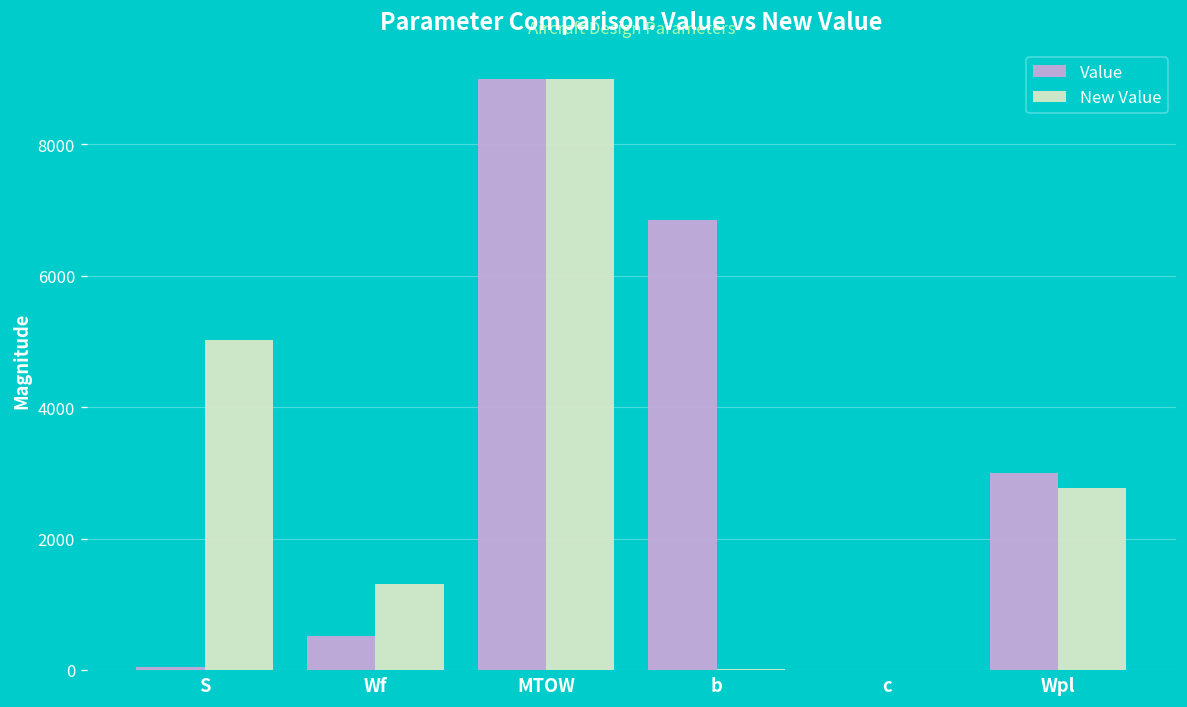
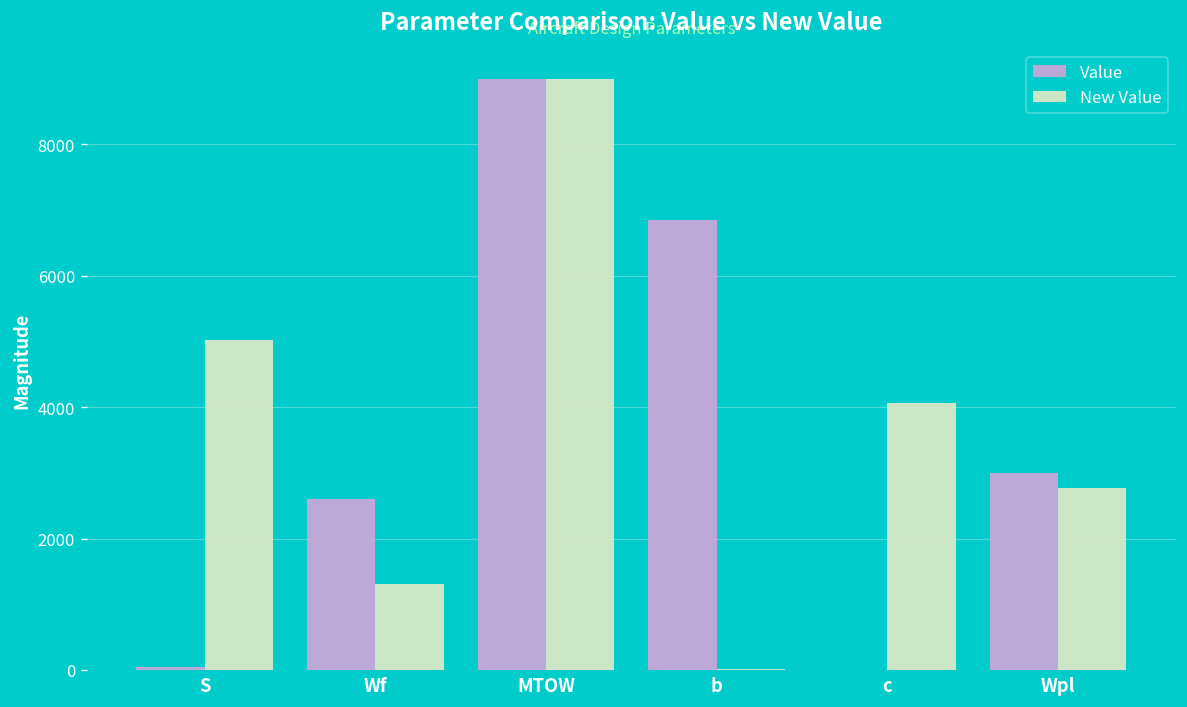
  {
    "Value": {
      "S": 100,
-     "Wf": 500,
+     "Wf": 2600,
      "MTOW": 9000,
      "b": 6800,
      "Wpl": 3000
    },
    "New Value": {
      "S": 5000,
      "Wf": 1300,
      "MTOW": 9000,
-     "c": 0,
+     "c": 4100,
      "Wpl": 2800
    }
  }
